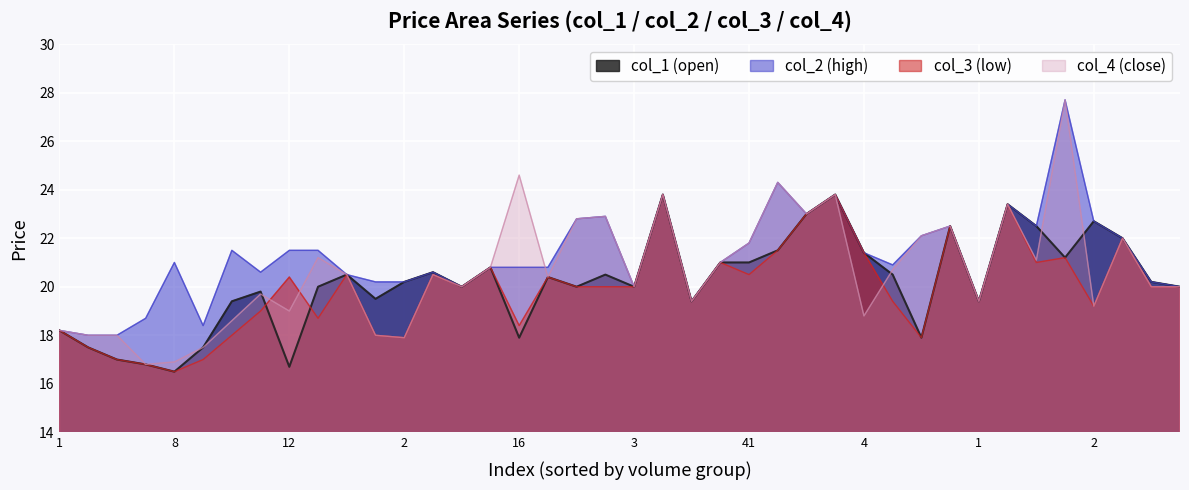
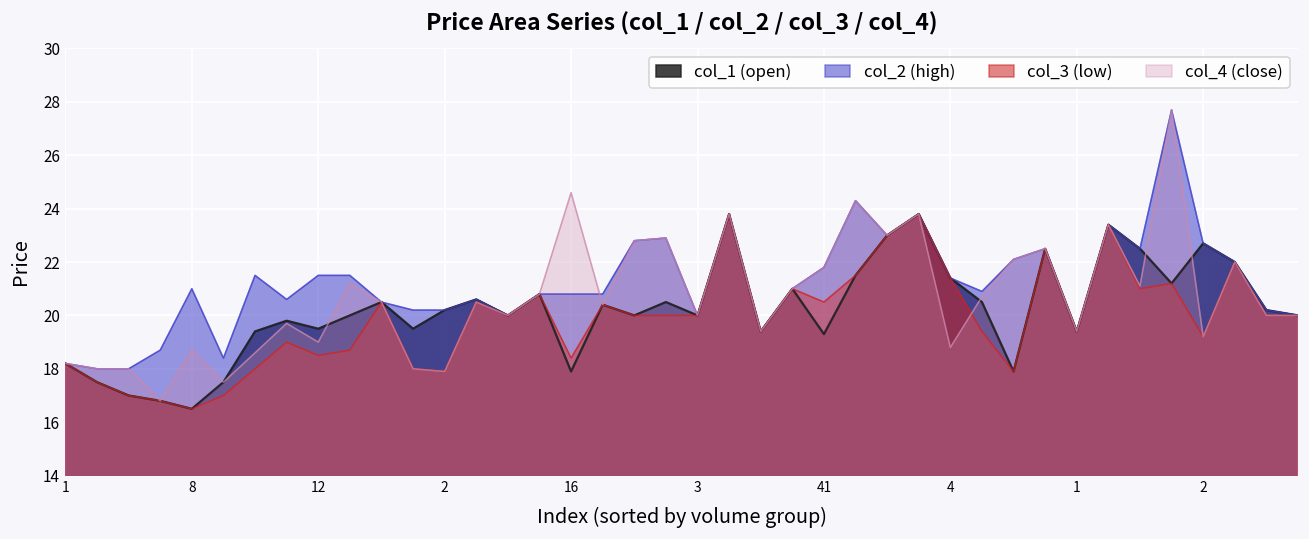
  {
    "col_1 (open)": {
-     "12": 16.7,
+     "12": 19.5,
      "16": 17.9,
-     "41": 21.0
+     "41": 19.3
    },
    "col_2 (high)": {
      "8": 21.0,
      "12": 21.5,
      "16": 20.8
    },
    "col_3 (low)": {
-     "12": 20.4,
+     "12": 18.5,
      "16": 18.4,
      "41": 20.5
    },
    "col_4 (close)": {
-     "8": 16.9,
+     "8": 18.7,
      "12": 19.0,
      "16": 24.6,
      "4": 18.8
    }
  }
